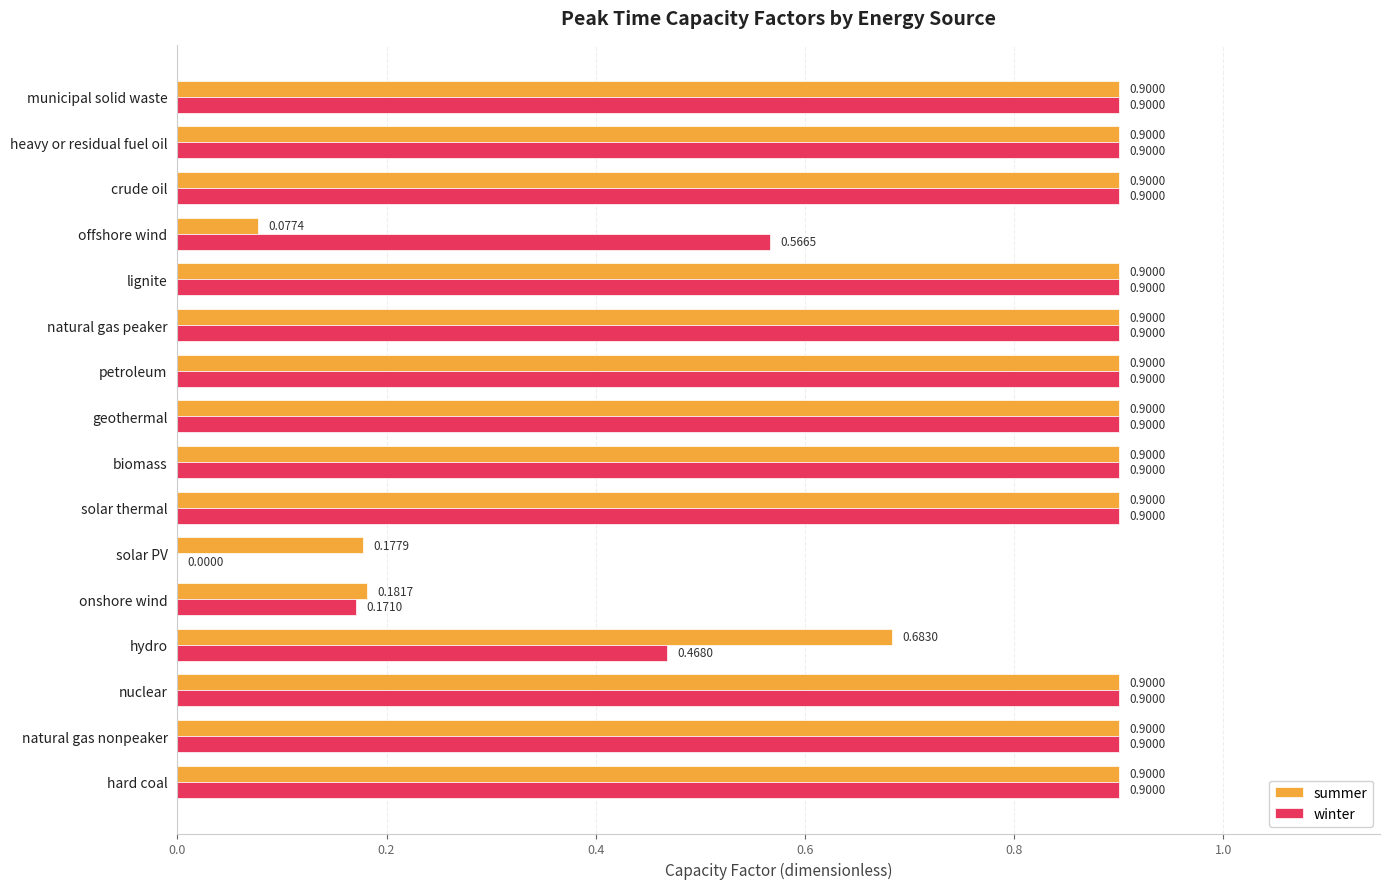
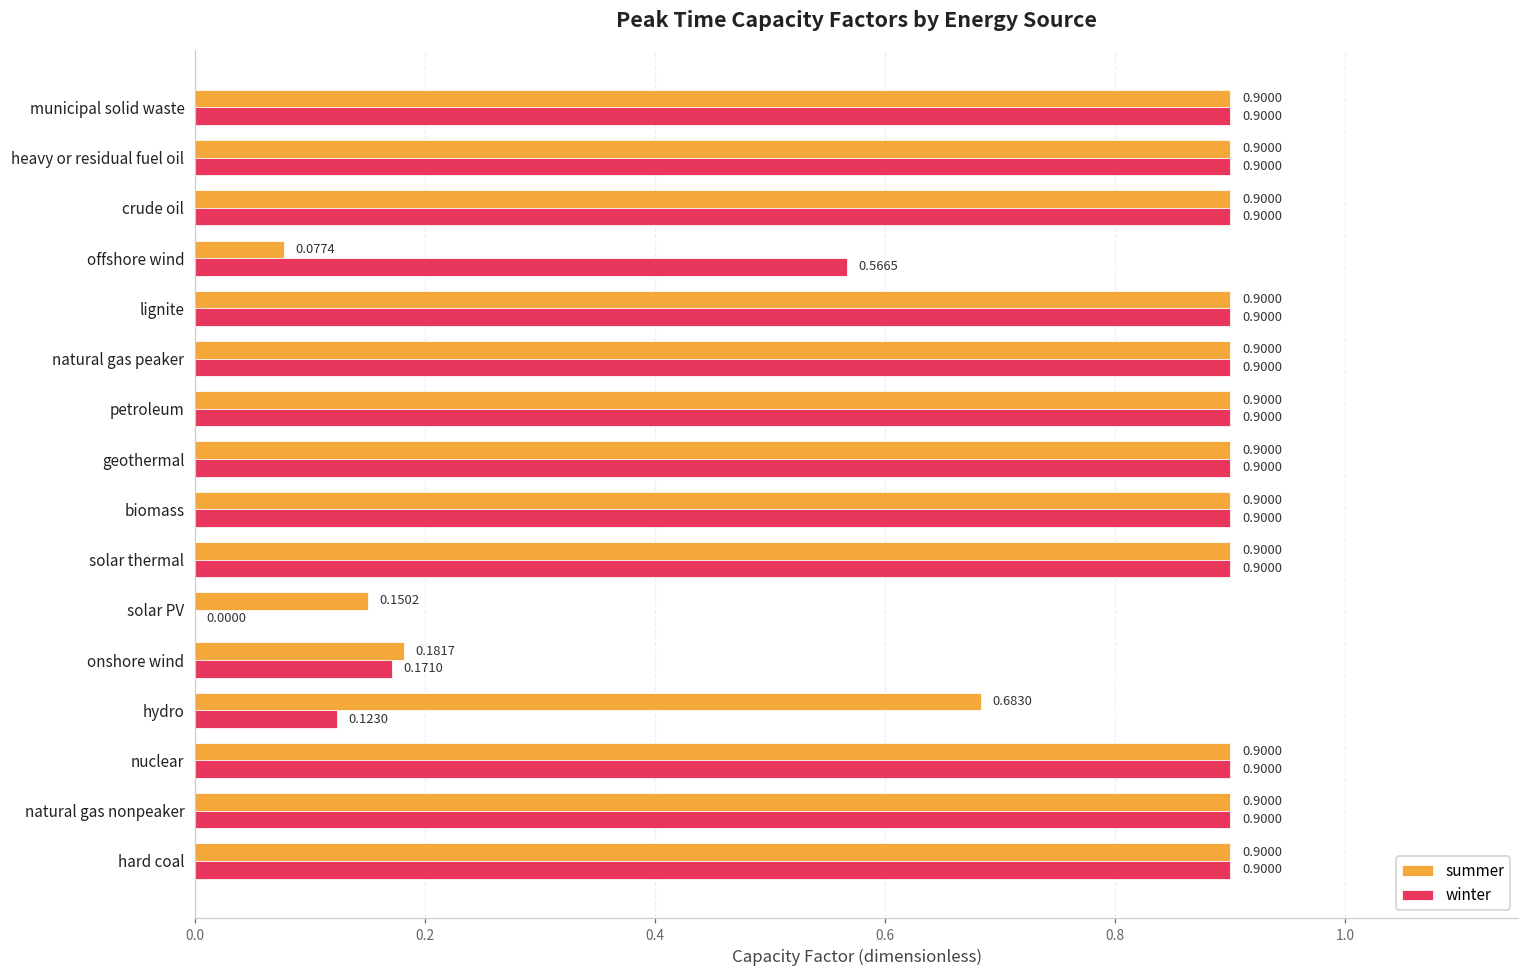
  {
    "summer": {
      "municipal solid waste": 0.9000,
      "heavy or residual fuel oil": 0.9000,
      "crude oil": 0.9000,
      "offshore wind": 0.0774,
      "lignite": 0.9000,
      "natural gas peaker": 0.9000,
      "petroleum": 0.9000,
      "geothermal": 0.9000,
      "biomass": 0.9000,
      "solar thermal": 0.9000,
-     "solar PV": 0.1779,
+     "solar PV": 0.1502,
      "onshore wind": 0.1817,
      "hydro": 0.6830,
      "nuclear": 0.9000,
      "natural gas nonpeaker": 0.9000,
      "hard coal": 0.9000
    },
    "winter": {
      "municipal solid waste": 0.9000,
      "heavy or residual fuel oil": 0.9000,
      "crude oil": 0.9000,
      "offshore wind": 0.5665,
      "lignite": 0.9000,
      "natural gas peaker": 0.9000,
      "petroleum": 0.9000,
      "geothermal": 0.9000,
      "biomass": 0.9000,
      "solar thermal": 0.9000,
      "solar PV": 0.0000,
      "onshore wind": 0.1710,
-     "hydro": 0.4680,
+     "hydro": 0.1230,
      "nuclear": 0.9000,
      "natural gas nonpeaker": 0.9000,
      "hard coal": 0.9000
    }
  }
